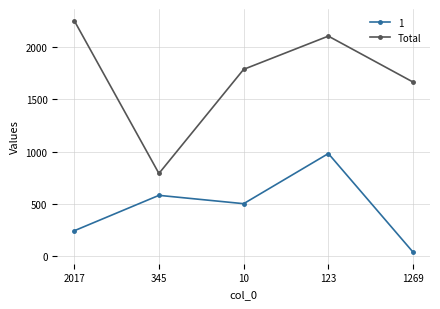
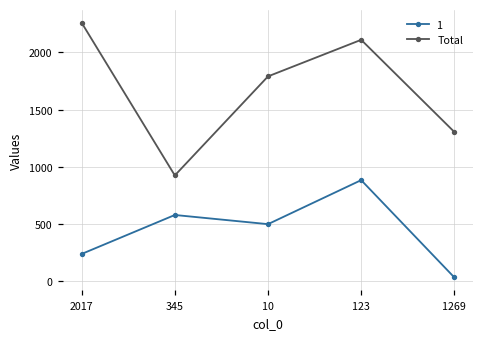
  {
    "1": {
      "2017": 240,
      "345": 580,
      "10": 500,
-     "123": 980,
+     "123": 880,
      "1269": 40
    },
    "Total": {
      "2017": 2260,
-     "345": 790,
+     "345": 930,
      "10": 1790,
      "123": 2110,
-     "1269": 1670
+     "1269": 1300
    }
  }
